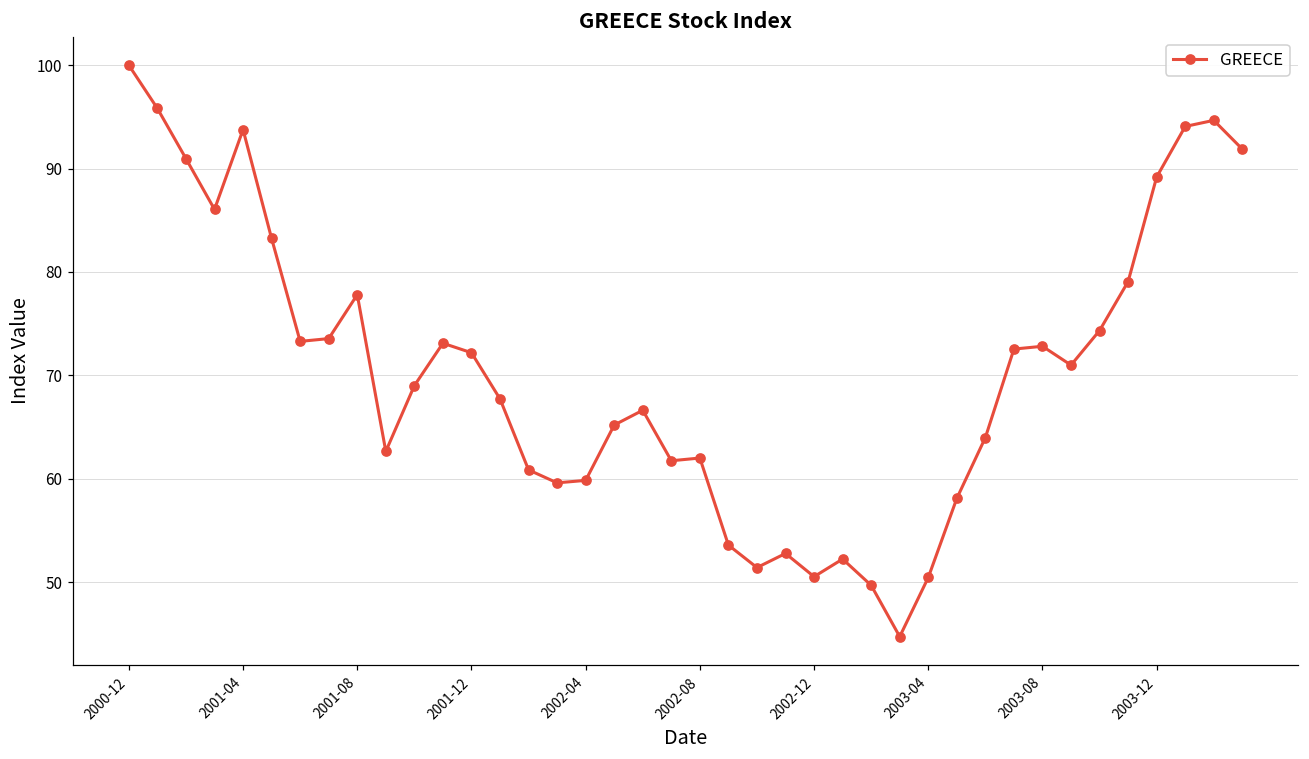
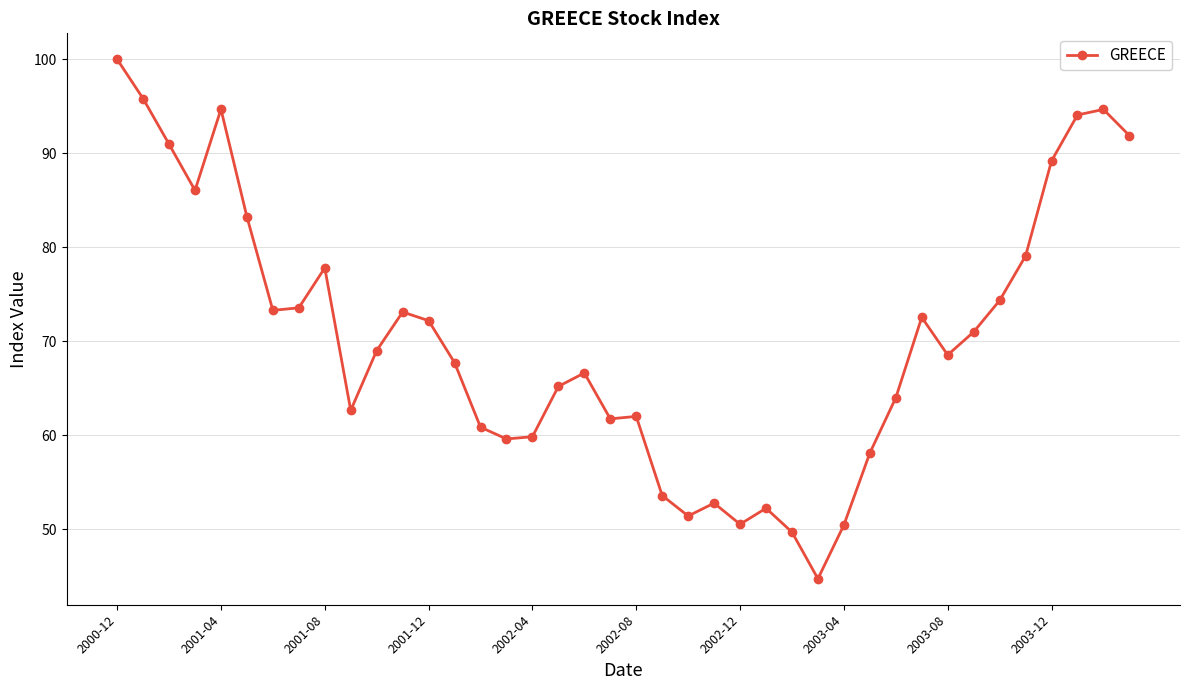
  {
    "2000-12": 100,
-   "2001-04": 94,
+   "2001-04": 95,
    "2001-08": 78,
    "2001-12": 72,
    "2002-04": 60,
    "2002-08": 62,
    "2002-12": 51,
    "2003-04": 50,
-   "2003-08": 73,
+   "2003-08": 69,
    "2003-12": 89
  }
